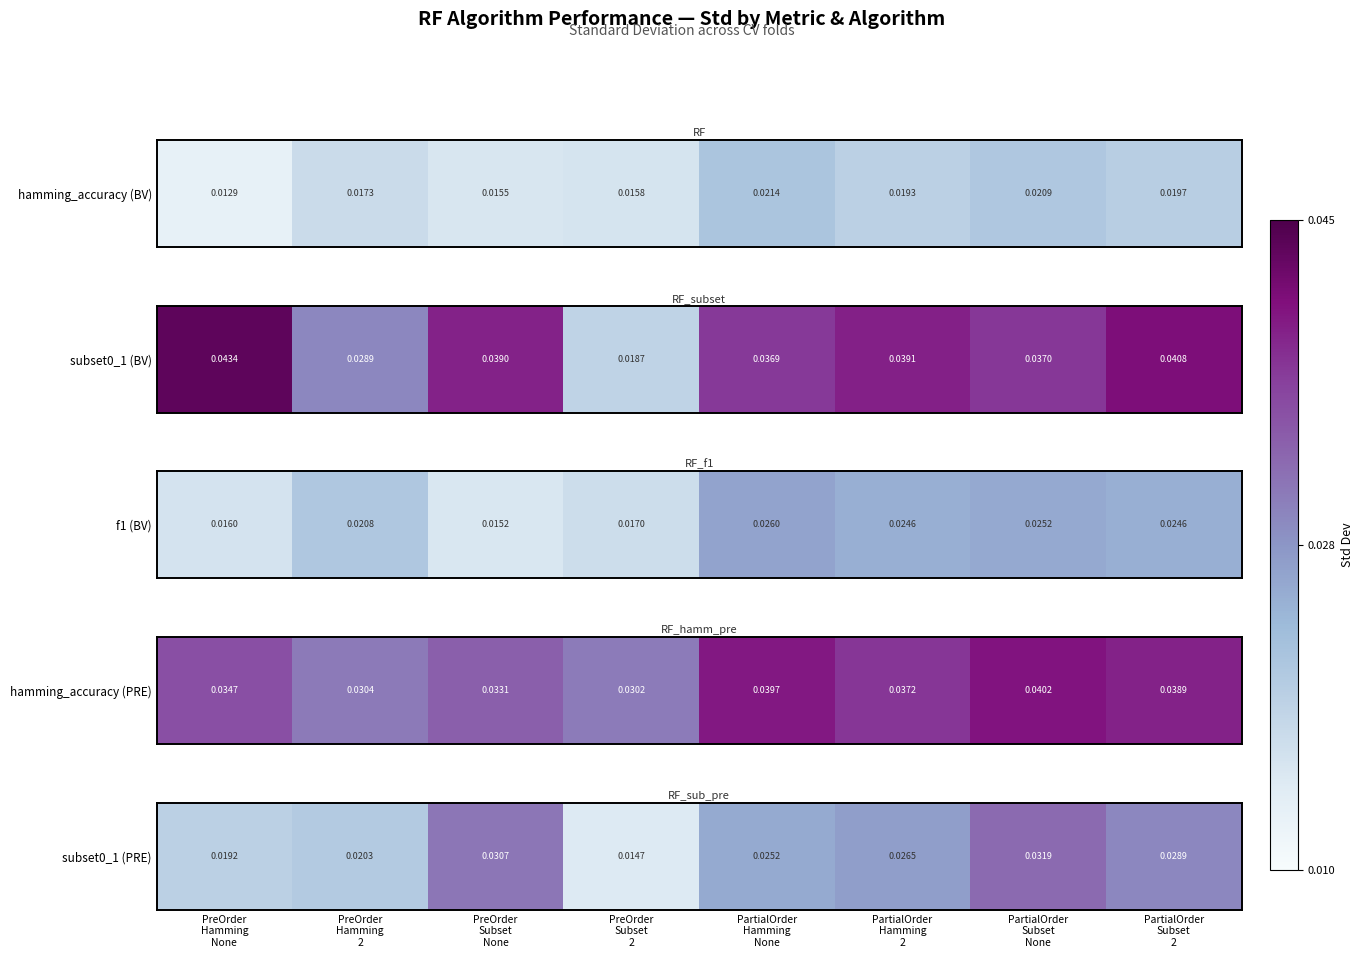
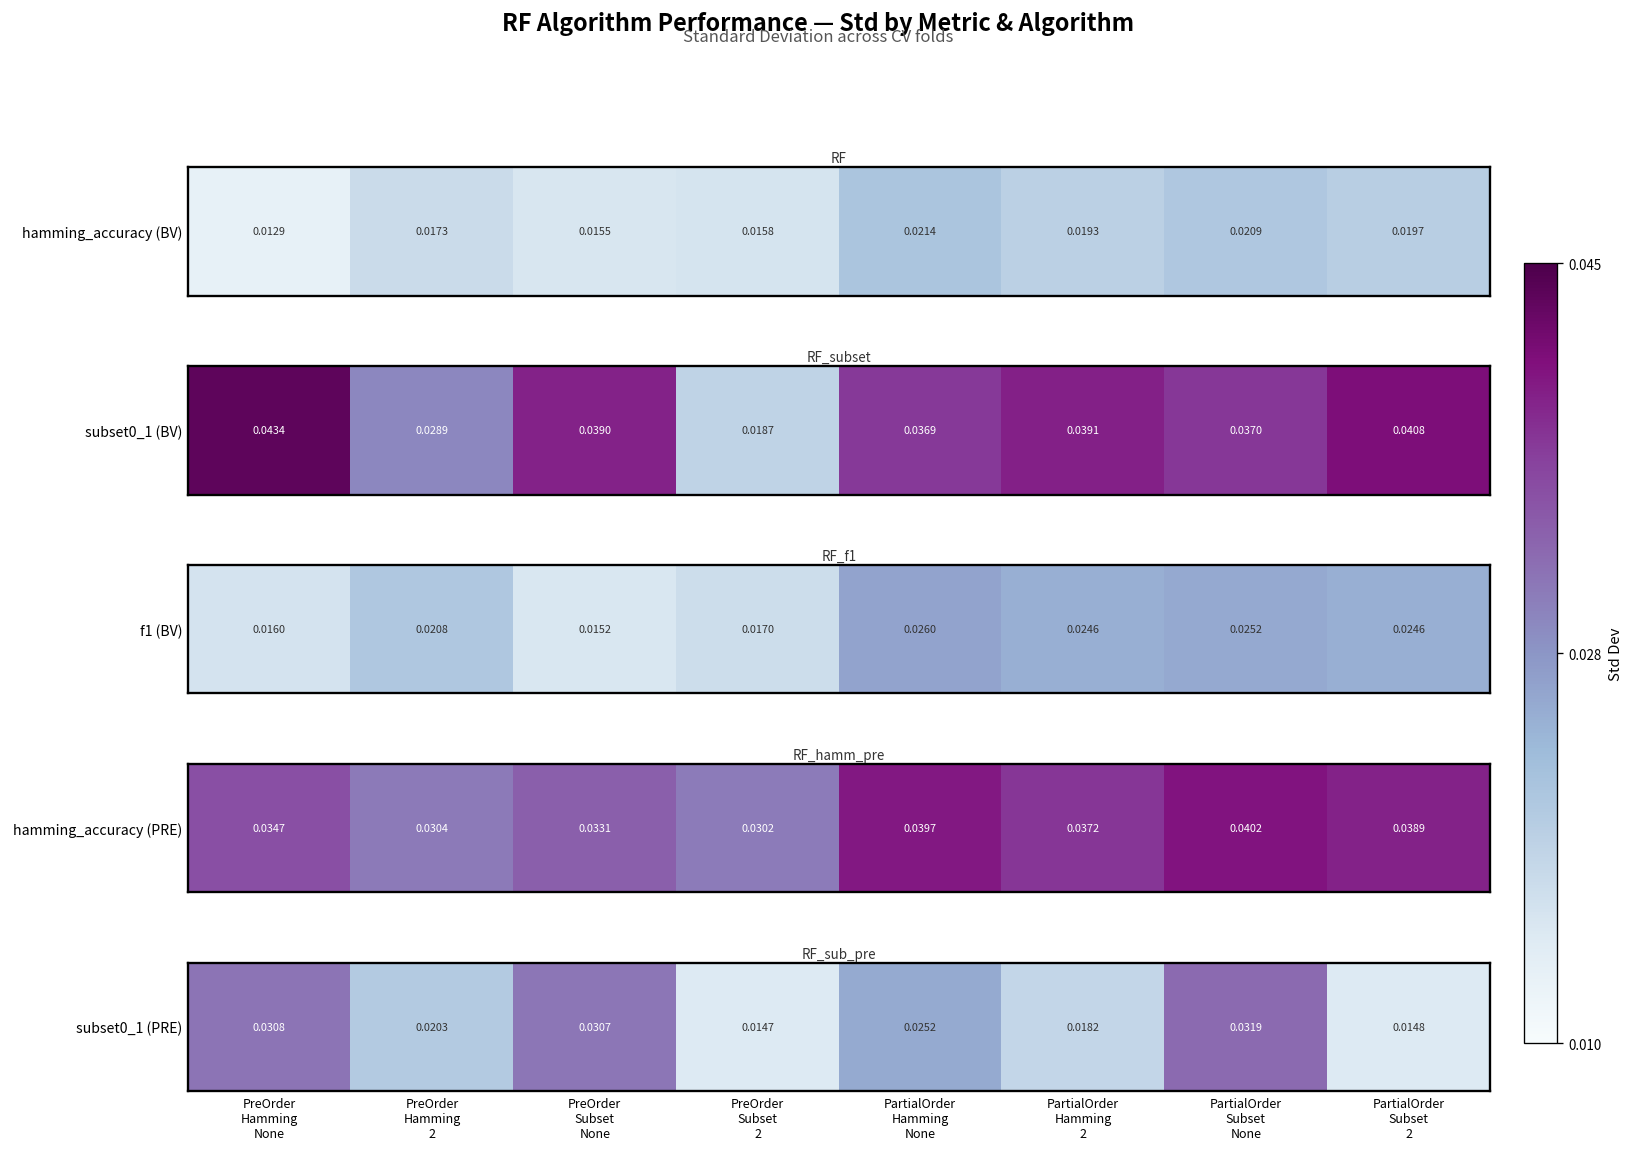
  {
    "RF_sub_pre": {
      "subset0_1 (PRE)": {
-       "PreOrder Hamming None": 0.0192,
+       "PreOrder Hamming None": 0.0308,
        "PreOrder Hamming 2": 0.0203,
        "PreOrder Subset None": 0.0307,
        "PreOrder Subset 2": 0.0147,
        "PartialOrder Hamming None": 0.0252,
-       "PartialOrder Hamming 2": 0.0265,
+       "PartialOrder Hamming 2": 0.0182,
        "PartialOrder Subset None": 0.0319,
-       "PartialOrder Subset 2": 0.0289
+       "PartialOrder Subset 2": 0.0148
      }
    }
  }
